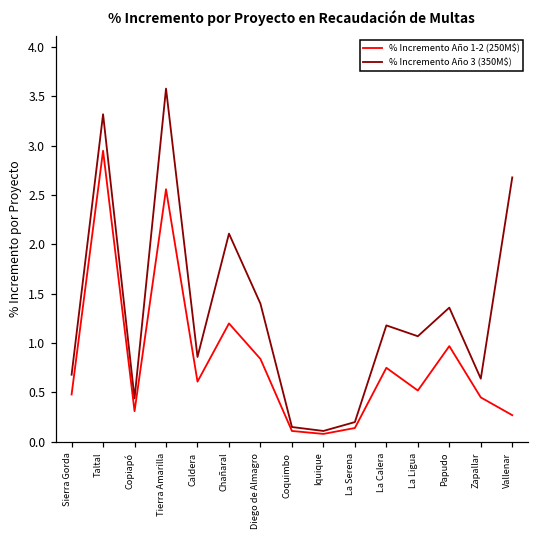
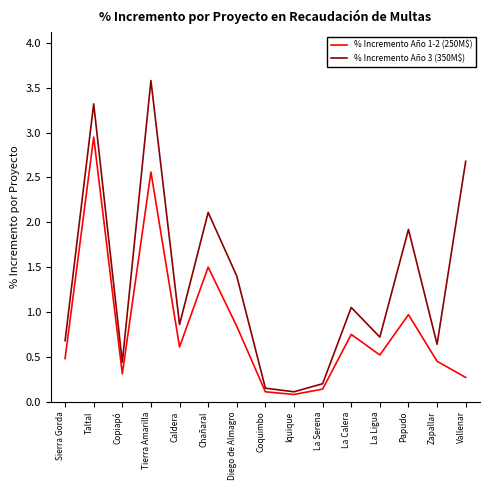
  {
    "% Incremento Año 1-2 (250M$)": {
      "Sierra Gorda": 0.5,
      "Taltal": 3.0,
      "Copiapó": 0.3,
      "Tierra Amarilla": 2.6,
      "Caldera": 0.6,
-     "Chañaral": 1.2,
+     "Chañaral": 1.5,
      "Diego de Almagro": 0.8,
      "Coquimbo": 0.1,
      "Iquique": 0.1,
      "La Serena": 0.1,
      "La Calera": 0.8,
      "La Ligua": 0.5,
      "Papudo": 1.0,
      "Zapallar": 0.5,
      "Vallenar": 0.3
    },
    "% Incremento Año 3 (350M$)": {
      "Sierra Gorda": 0.7,
      "Taltal": 3.3,
      "Copiapó": 0.4,
      "Tierra Amarilla": 3.6,
      "Caldera": 0.9,
      "Chañaral": 2.1,
      "Diego de Almagro": 1.4,
      "Coquimbo": 0.2,
      "Iquique": 0.1,
      "La Serena": 0.2,
-     "La Calera": 1.2,
-     "La Ligua": 1.1,
-     "Papudo": 1.4,
+     "La Calera": 1.1,
+     "La Ligua": 0.7,
+     "Papudo": 1.9,
      "Zapallar": 0.6,
      "Vallenar": 2.7
    }
  }
